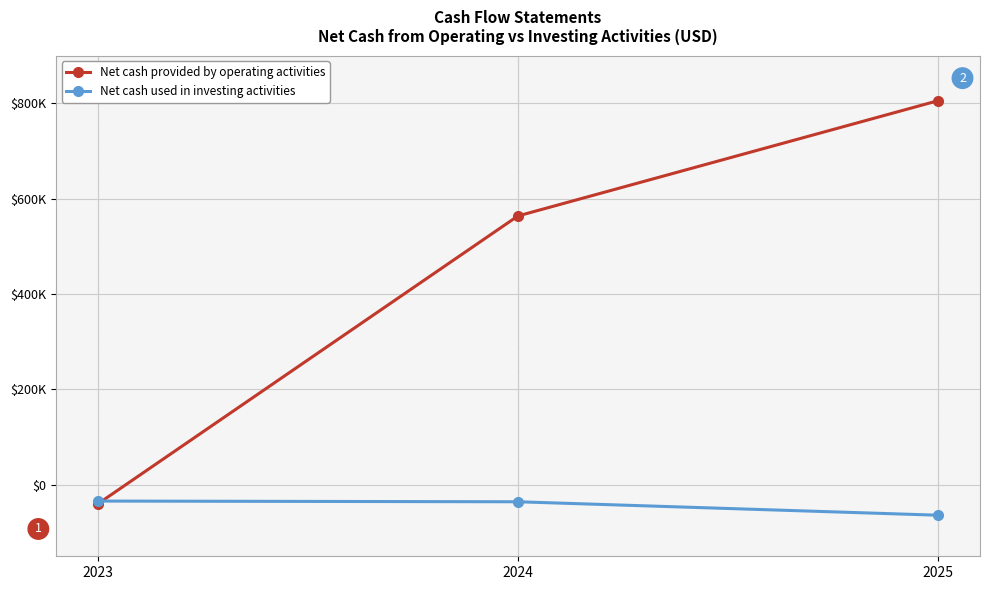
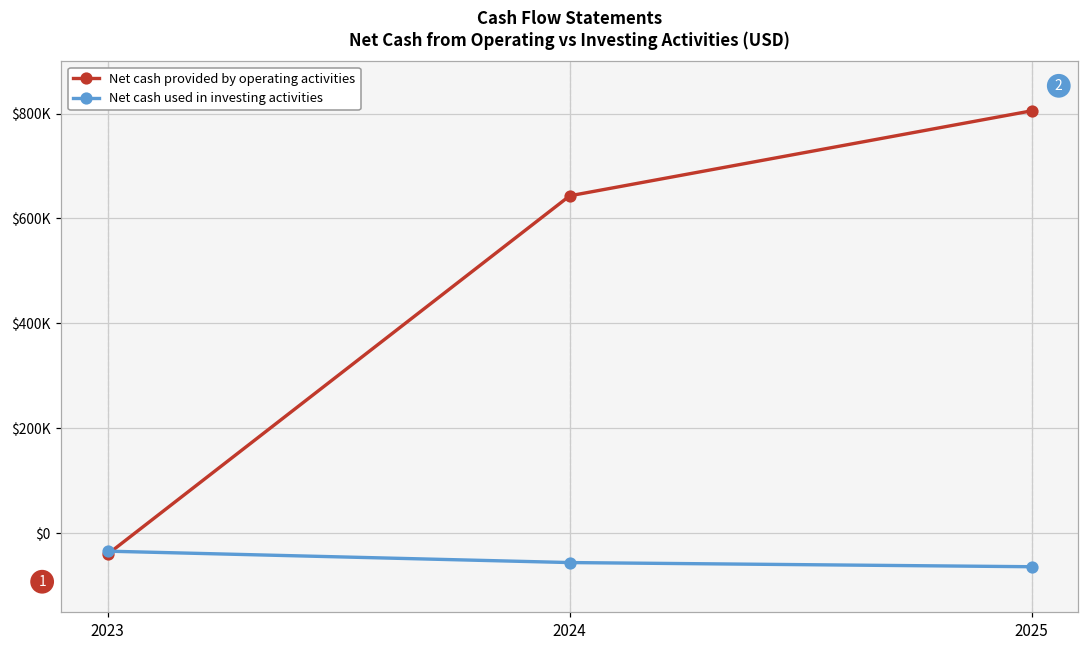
  {
    "Net cash provided by operating activities": {
      "2023": "$-40000",
-     "2024": "$560000",
+     "2024": "$640000",
      "2025": "$810000"
    },
    "Net cash used in investing activities": {
      "2023": "$-30000",
-     "2024": "$-40000",
+     "2024": "$-60000",
      "2025": "$-60000"
    }
  }
